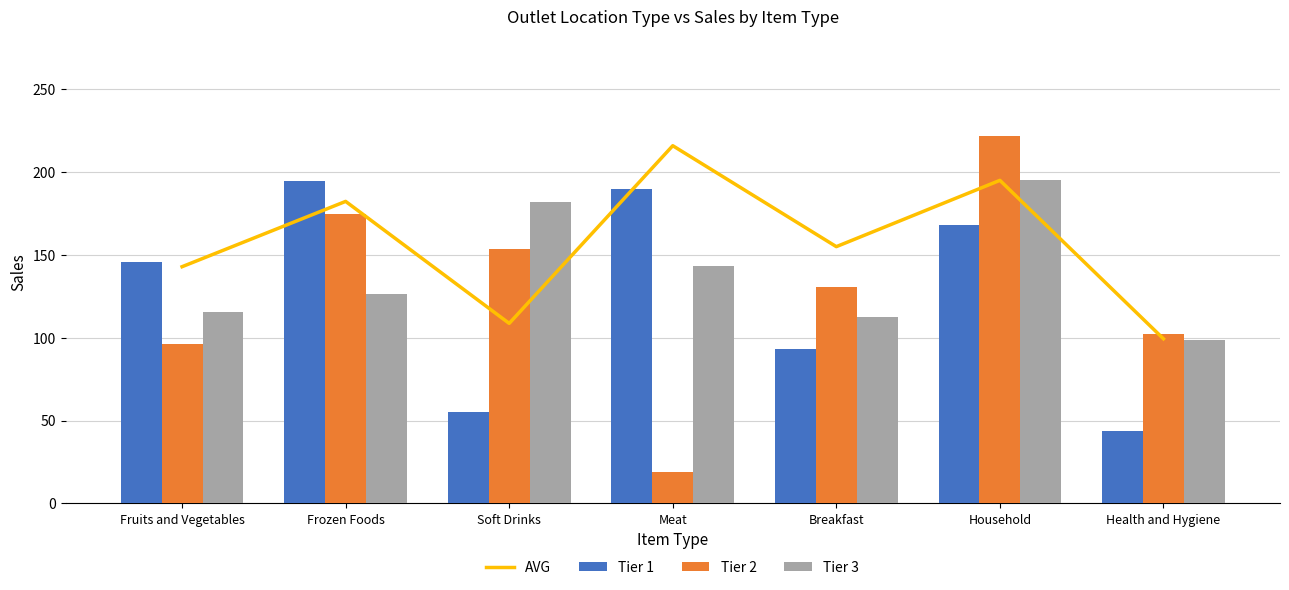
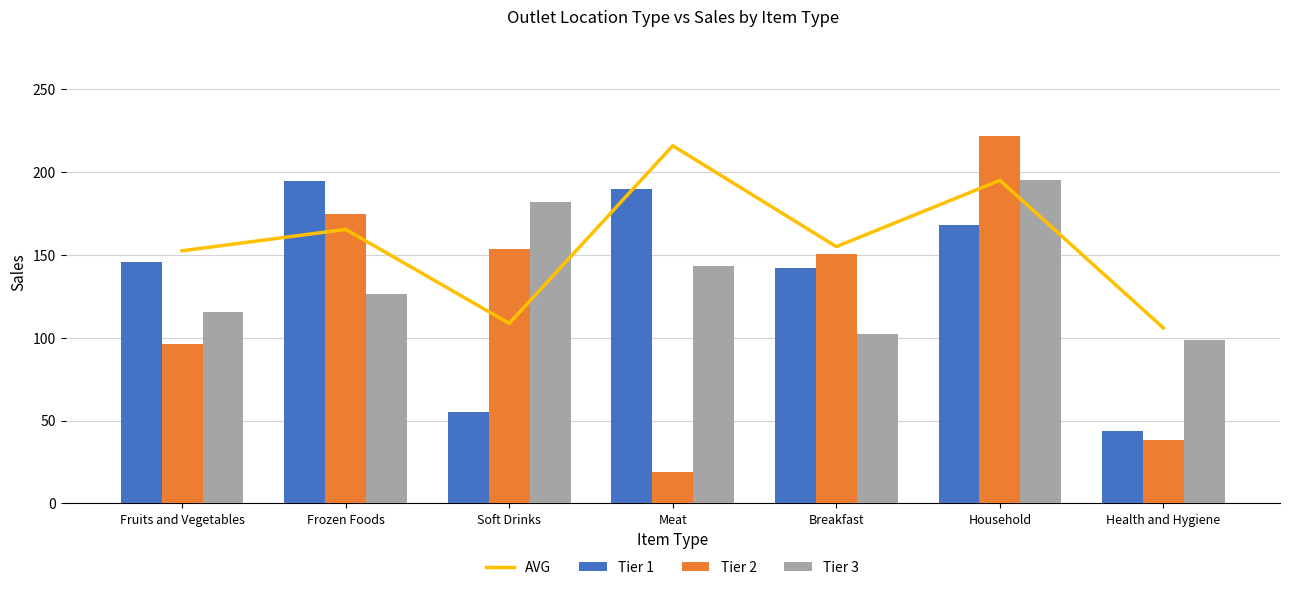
  {
    "Tier 1": {
      "Fruits and Vegetables": 145,
      "Frozen Foods": 195,
      "Soft Drinks": 55,
      "Meat": 190,
-     "Breakfast": 93,
+     "Breakfast": 142,
      "Household": 168,
      "Health and Hygiene": 44
    },
    "AVG": {
-     "Fruits and Vegetables": 143,
-     "Frozen Foods": 182,
+     "Fruits and Vegetables": 152,
+     "Frozen Foods": 165,
      "Soft Drinks": 109,
      "Meat": 216,
      "Breakfast": 155,
      "Household": 195,
-     "Health and Hygiene": 99
+     "Health and Hygiene": 106
    },
    "Tier 2": {
      "Fruits and Vegetables": 96,
      "Frozen Foods": 174,
      "Soft Drinks": 154,
      "Meat": 19,
-     "Breakfast": 131,
+     "Breakfast": 150,
      "Household": 222,
-     "Health and Hygiene": 102
+     "Health and Hygiene": 38
    },
    "Tier 3": {
      "Fruits and Vegetables": 115,
      "Frozen Foods": 127,
      "Soft Drinks": 182,
      "Meat": 144,
-     "Breakfast": 112,
+     "Breakfast": 102,
      "Household": 195,
      "Health and Hygiene": 99
    }
  }
